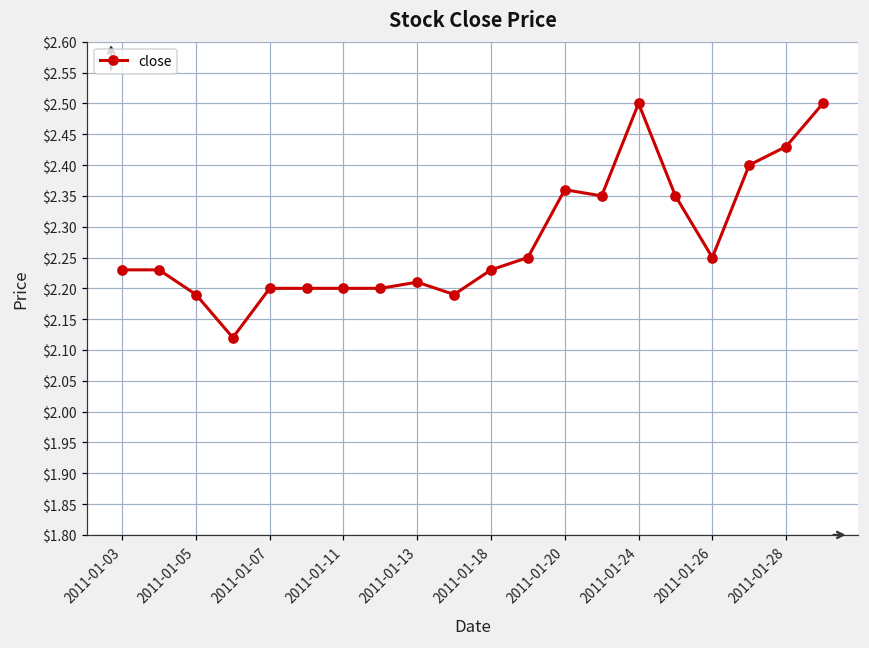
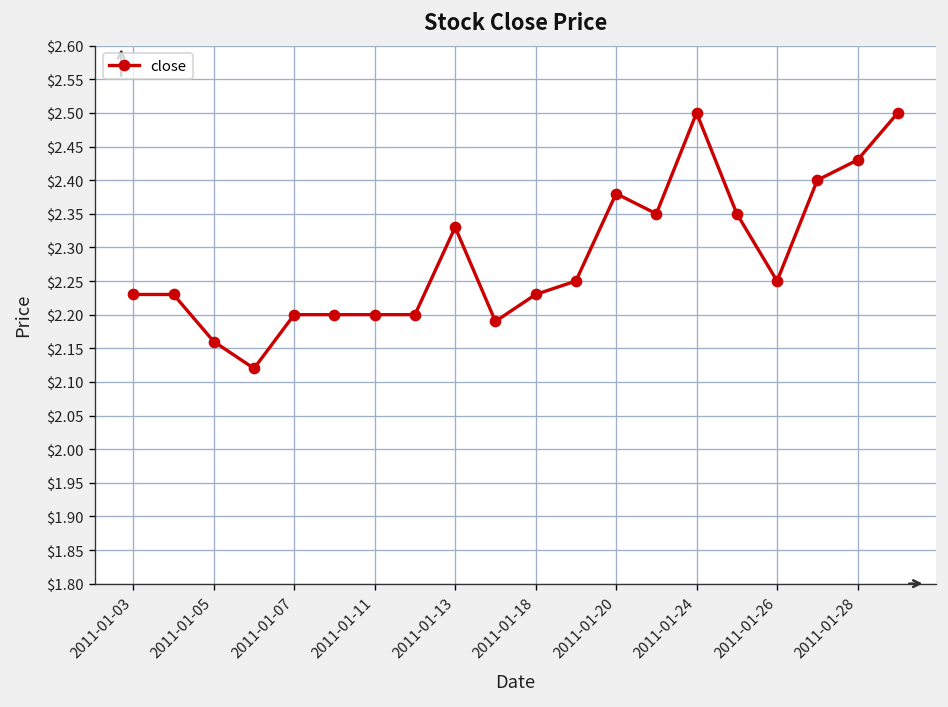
  {
    "2011-01-03": "$2.23",
-   "2011-01-05": "$2.19",
+   "2011-01-05": "$2.16",
    "2011-01-07": "$2.20",
    "2011-01-11": "$2.20",
-   "2011-01-13": "$2.21",
+   "2011-01-13": "$2.33",
    "2011-01-18": "$2.23",
-   "2011-01-20": "$2.36",
+   "2011-01-20": "$2.38",
    "2011-01-24": "$2.50",
    "2011-01-26": "$2.25",
    "2011-01-28": "$2.43"
  }
